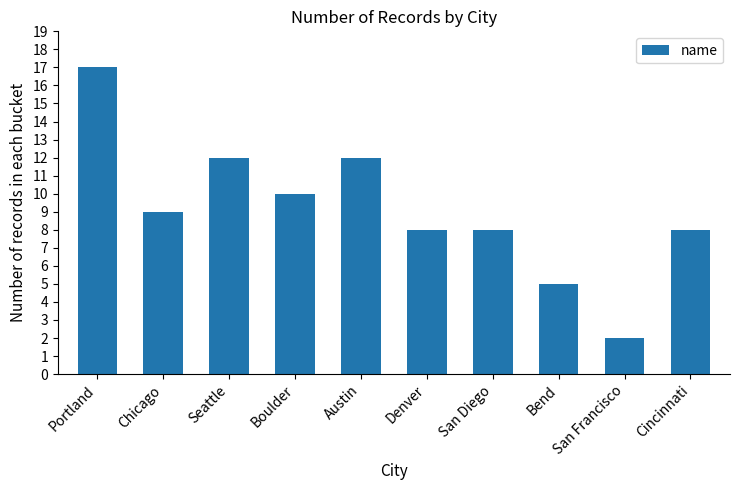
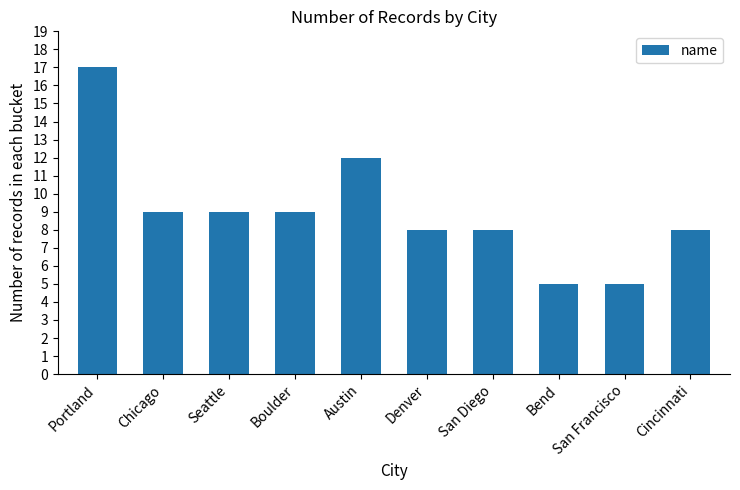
  {
    "Portland": 17,
    "Chicago": 9,
-   "Seattle": 12,
-   "Boulder": 10,
+   "Seattle": 9,
+   "Boulder": 9,
    "Austin": 12,
    "Denver": 8,
    "San Diego": 8,
    "Bend": 5,
-   "San Francisco": 2,
+   "San Francisco": 5,
    "Cincinnati": 8
  }
